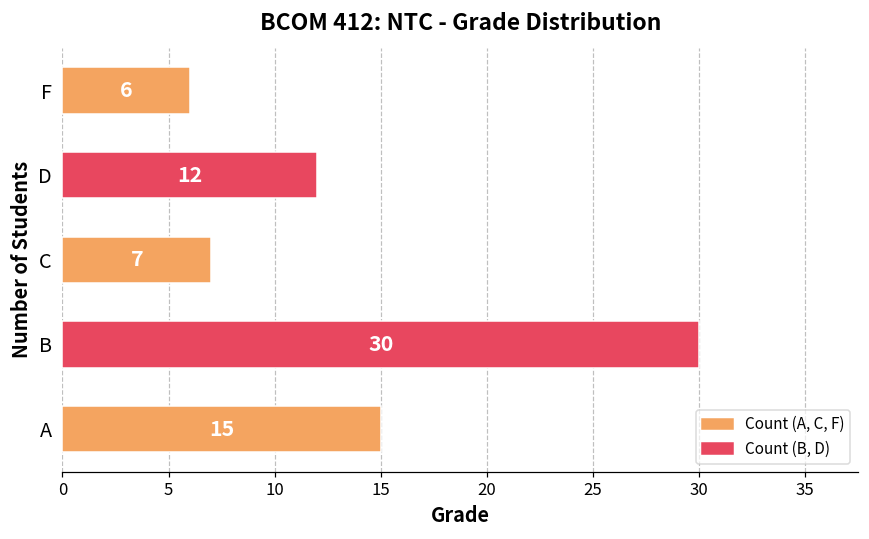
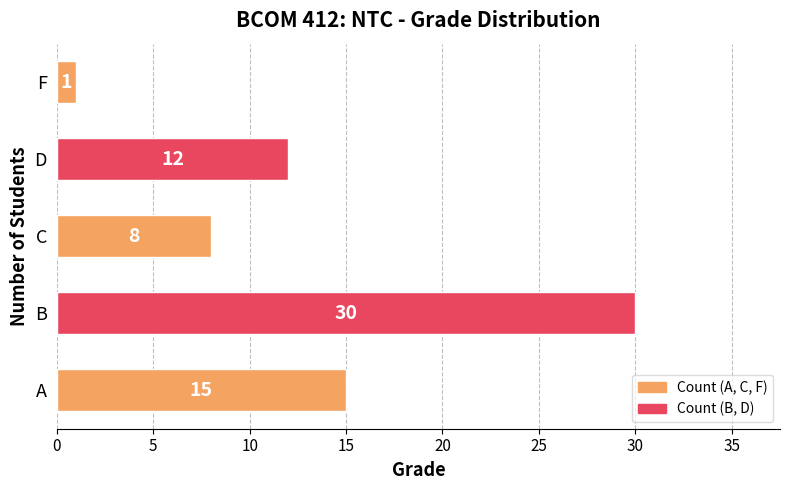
  {
-   "F": 6,
+   "F": 1,
    "D": 12,
-   "C": 7,
+   "C": 8,
    "B": 30,
    "A": 15
  }
